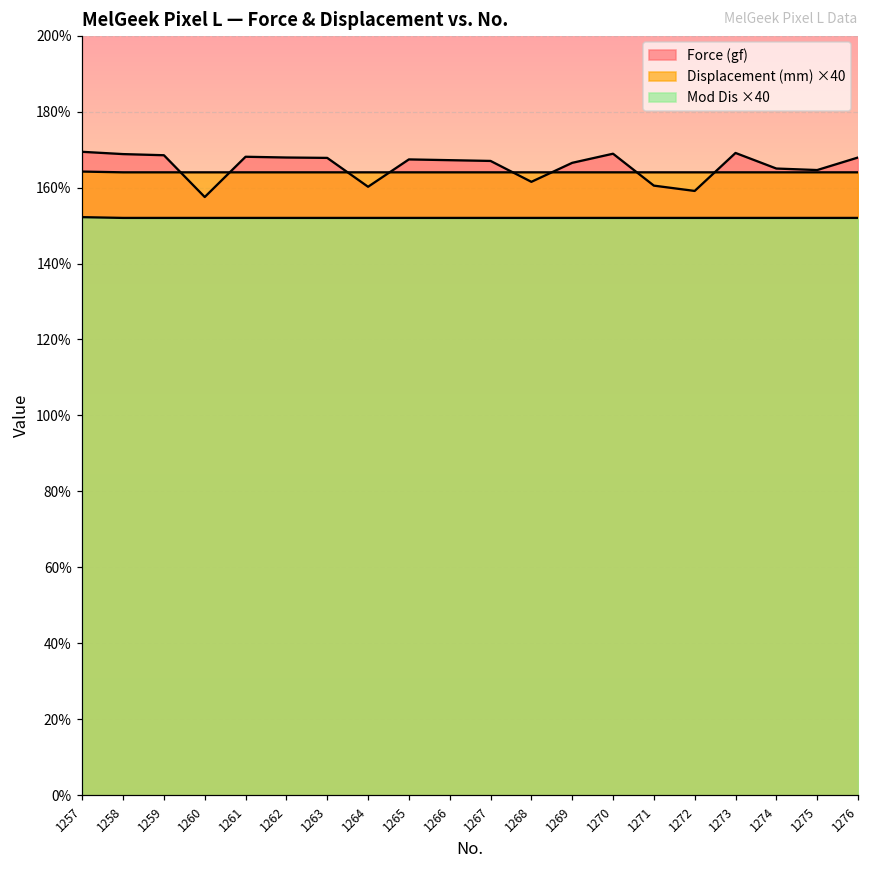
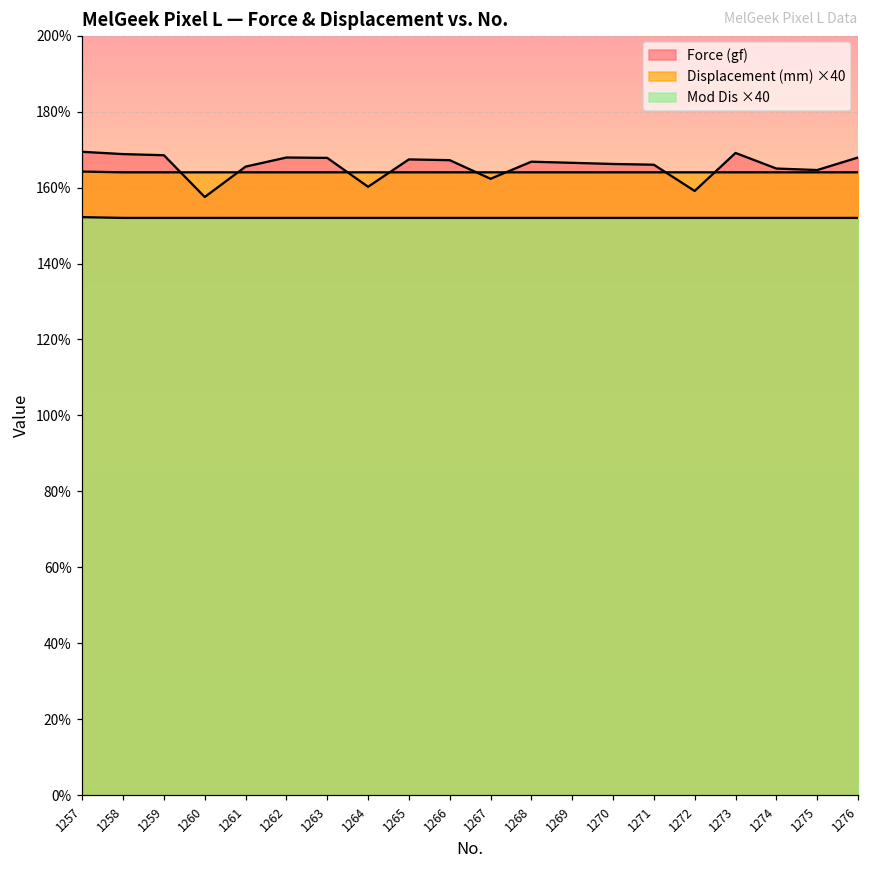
  {
    "Force (gf)": {
      "1257": "169%",
      "1258": "169%",
      "1259": "169%",
      "1260": "158%",
-     "1261": "168%",
+     "1261": "166%",
      "1262": "168%",
      "1263": "168%",
      "1264": "160%",
      "1265": "167%",
      "1266": "167%",
-     "1267": "167%",
-     "1268": "162%",
+     "1267": "162%",
+     "1268": "167%",
      "1269": "167%",
-     "1270": "169%",
-     "1271": "161%",
+     "1270": "166%",
+     "1271": "166%",
      "1272": "159%",
      "1273": "169%",
      "1274": "165%",
      "1276": "168%"
    },
    "Displacement (mm) ×40": {
      "1257": "164%",
      "1258": "164%",
      "1259": "164%",
      "1260": "164%",
      "1261": "164%",
      "1262": "164%",
      "1263": "164%",
      "1264": "164%",
      "1265": "164%",
      "1266": "164%",
      "1267": "164%",
      "1268": "164%",
      "1269": "164%",
      "1270": "164%",
      "1271": "164%",
      "1272": "164%",
      "1273": "164%",
      "1274": "164%",
      "1276": "164%"
    },
    "Mod Dis ×40": {
      "1257": "152%",
      "1258": "152%",
      "1259": "152%",
      "1260": "152%",
      "1261": "152%",
      "1262": "152%",
      "1263": "152%",
      "1264": "152%",
      "1265": "152%",
      "1266": "152%",
      "1267": "152%",
      "1268": "152%",
      "1269": "152%",
      "1270": "152%",
      "1271": "152%",
      "1272": "152%",
      "1273": "152%",
      "1274": "152%",
      "1275": "152%",
      "1276": "152%"
    }
  }
